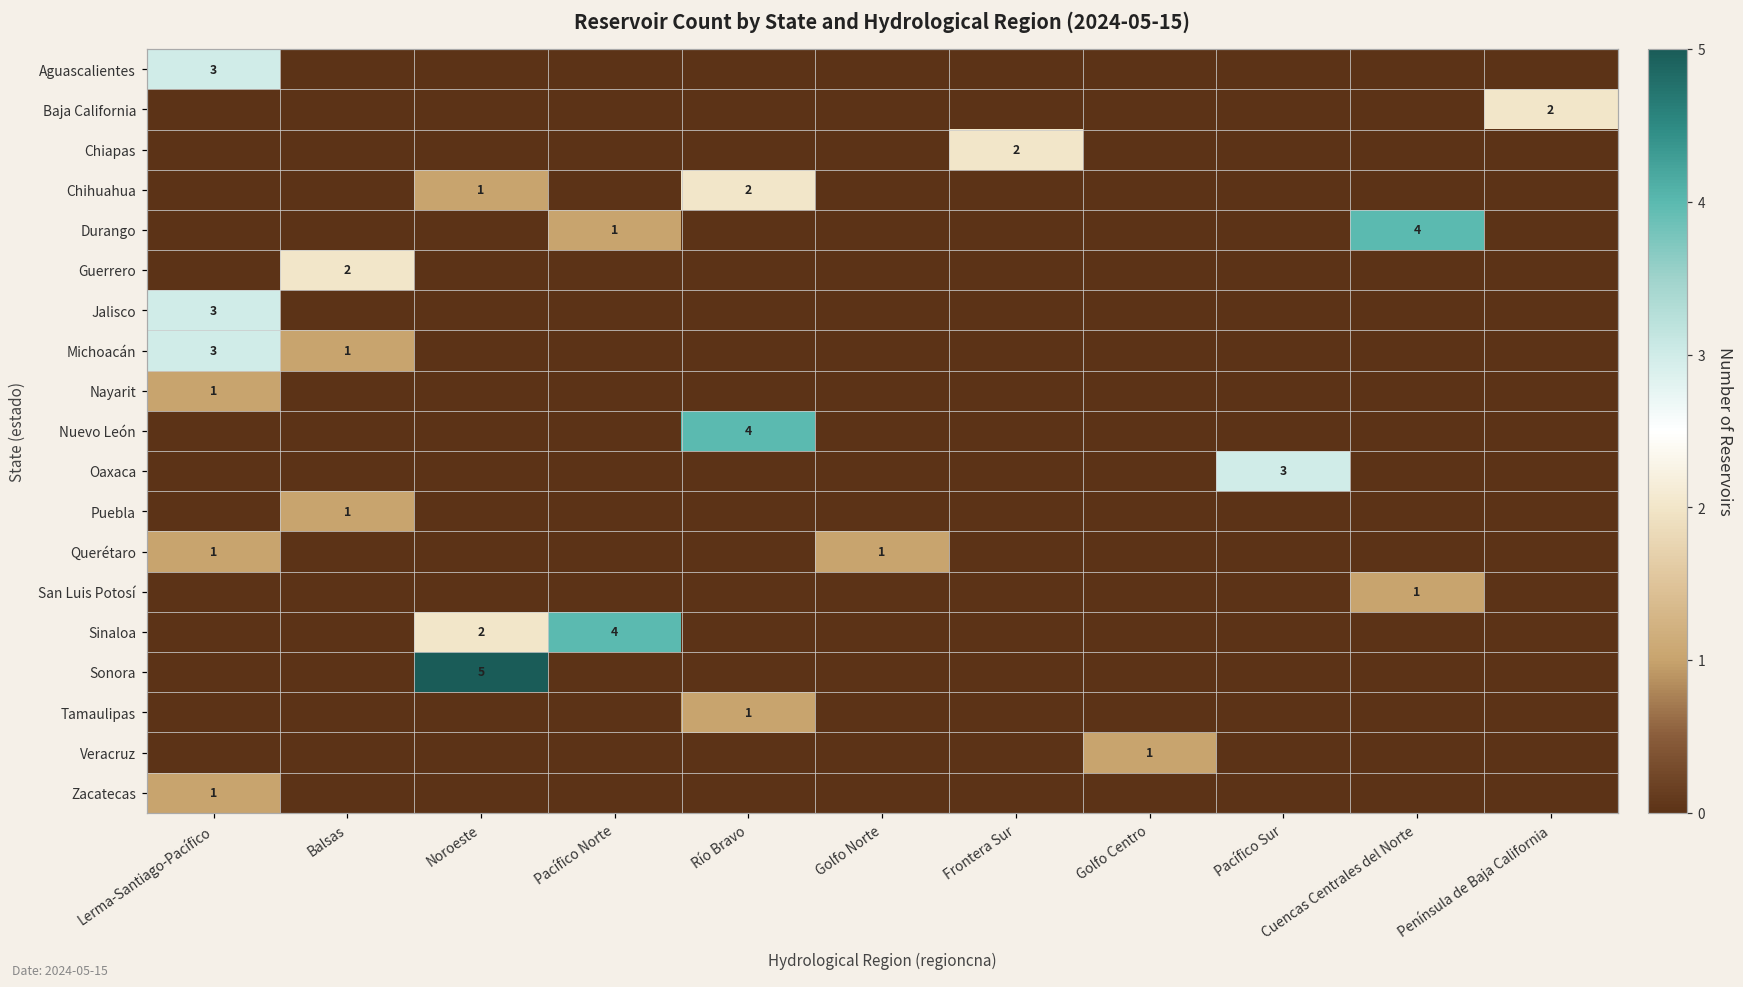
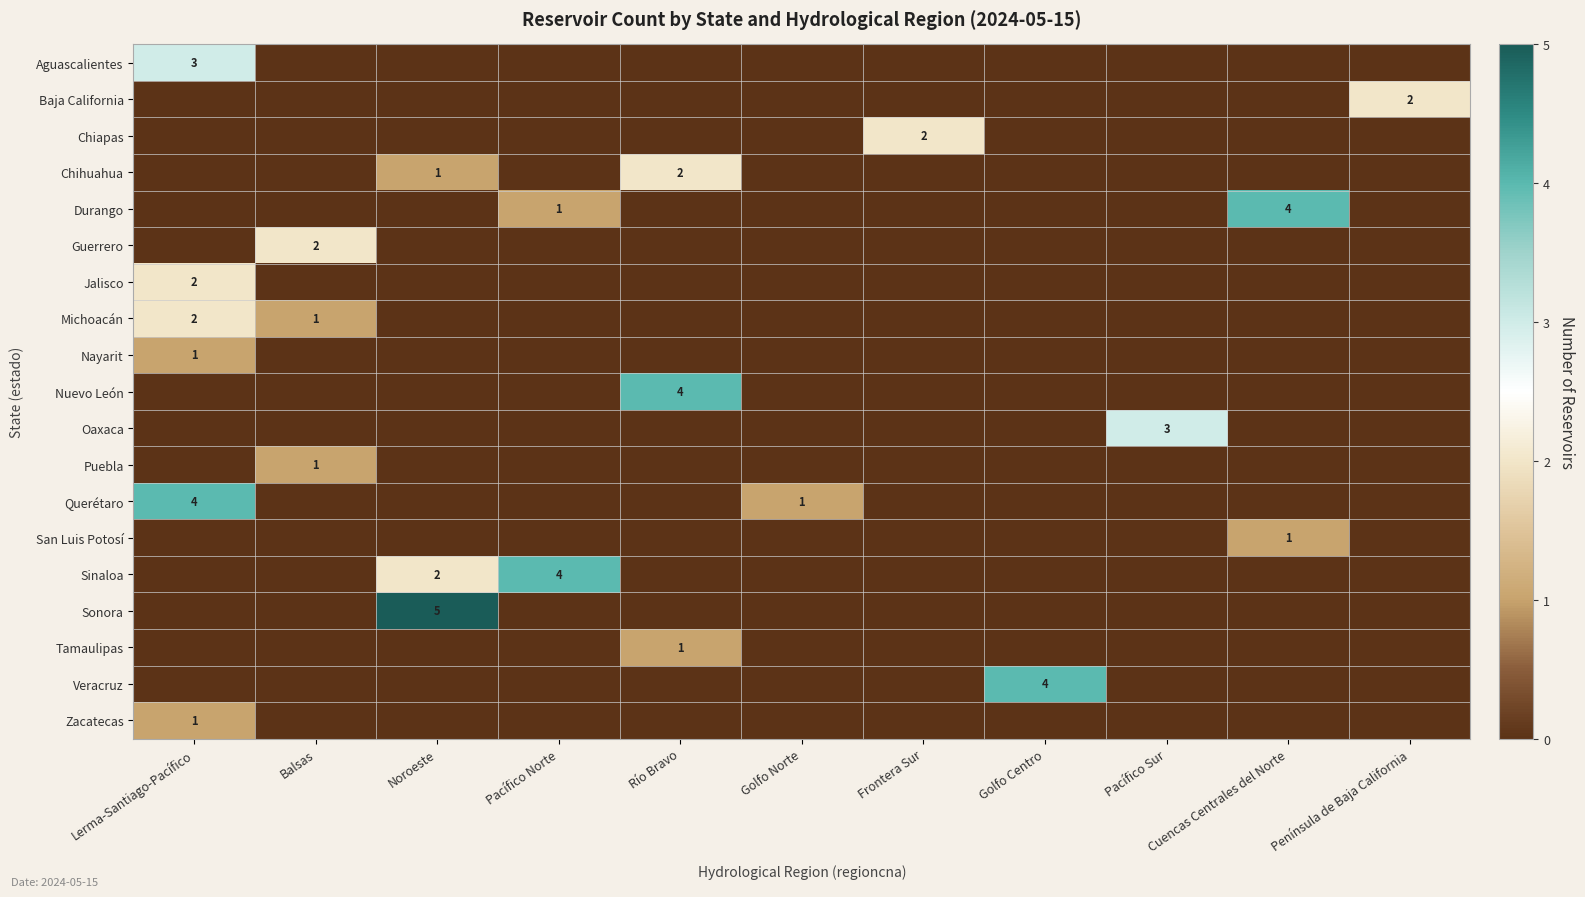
  {
    "Aguascalientes": {
      "Lerma-Santiago-Pacífico": 3
    },
    "Baja California": {
      "Península de Baja California": 2
    },
    "Chiapas": {
      "Frontera Sur": 2
    },
    "Chihuahua": {
      "Noroeste": 1,
      "Río Bravo": 2
    },
    "Durango": {
      "Pacífico Norte": 1,
      "Cuencas Centrales del Norte": 4
    },
    "Guerrero": {
      "Balsas": 2
    },
    "Jalisco": {
-     "Lerma-Santiago-Pacífico": 3
+     "Lerma-Santiago-Pacífico": 2
    },
    "Michoacán": {
-     "Lerma-Santiago-Pacífico": 3,
+     "Lerma-Santiago-Pacífico": 2,
      "Balsas": 1
    },
    "Nayarit": {
      "Lerma-Santiago-Pacífico": 1
    },
    "Nuevo León": {
      "Río Bravo": 4
    },
    "Oaxaca": {
      "Pacífico Sur": 3
    },
    "Puebla": {
      "Balsas": 1
    },
    "Querétaro": {
-     "Lerma-Santiago-Pacífico": 1,
+     "Lerma-Santiago-Pacífico": 4,
      "Golfo Norte": 1
    },
    "San Luis Potosí": {
      "Cuencas Centrales del Norte": 1
    },
    "Sinaloa": {
      "Noroeste": 2,
      "Pacífico Norte": 4
    },
    "Sonora": {
      "Noroeste": 5
    },
    "Tamaulipas": {
      "Río Bravo": 1
    },
    "Veracruz": {
-     "Golfo Centro": 1
+     "Golfo Centro": 4
    },
    "Zacatecas": {
      "Lerma-Santiago-Pacífico": 1
    }
  }
